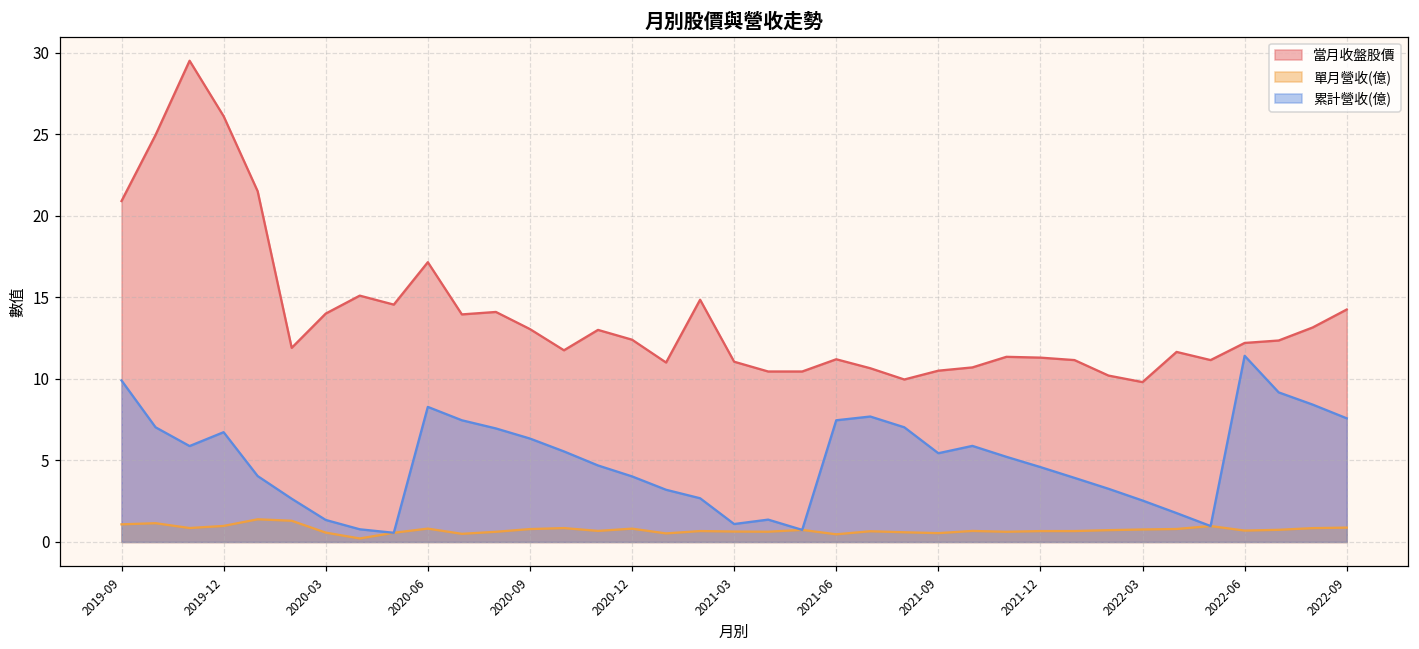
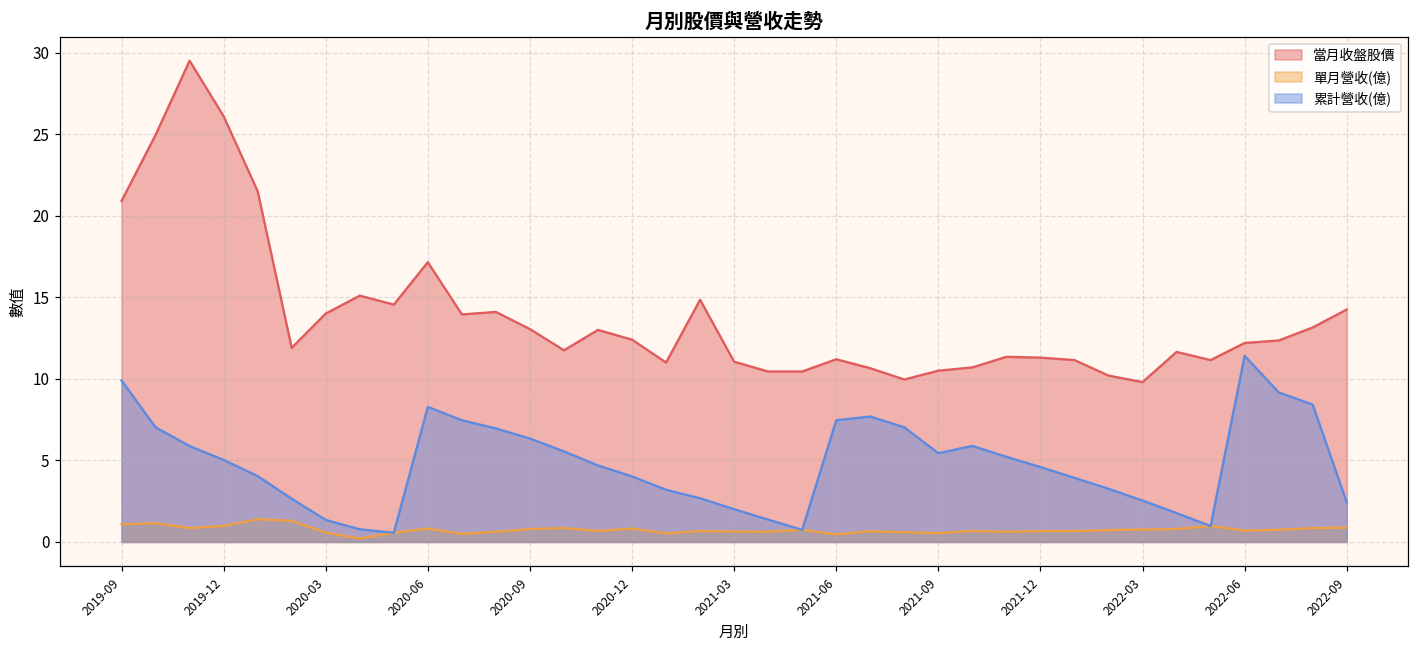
  {
    "累計營收(億)": {
      "2019-09": 9.9,
-     "2019-12": 6.7,
+     "2019-12": 5.0,
      "2020-03": 1.4,
      "2020-06": 8.3,
      "2020-09": 6.3,
      "2020-12": 4.0,
-     "2021-03": 1.1,
+     "2021-03": 2.0,
      "2021-06": 7.5,
      "2021-09": 5.4,
      "2021-12": 4.6,
      "2022-03": 2.5,
      "2022-06": 11.4,
-     "2022-09": 7.6
+     "2022-09": 2.4
    }
  }
